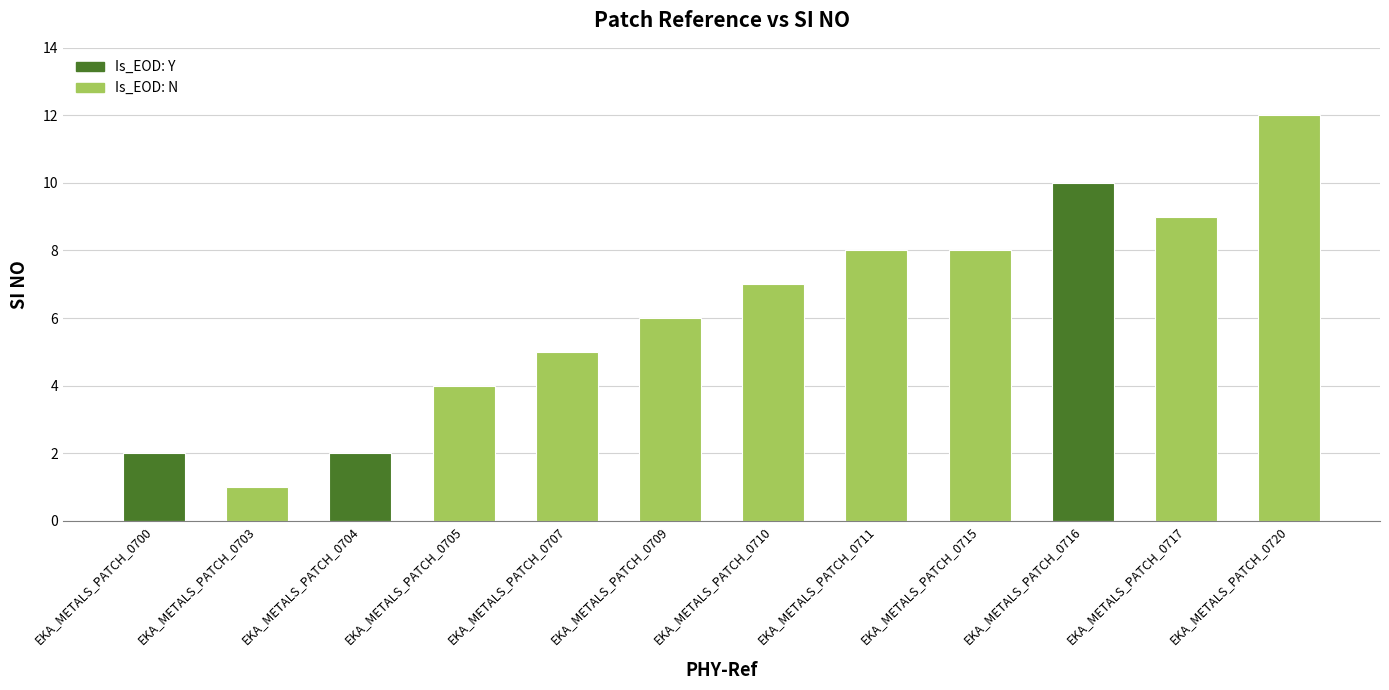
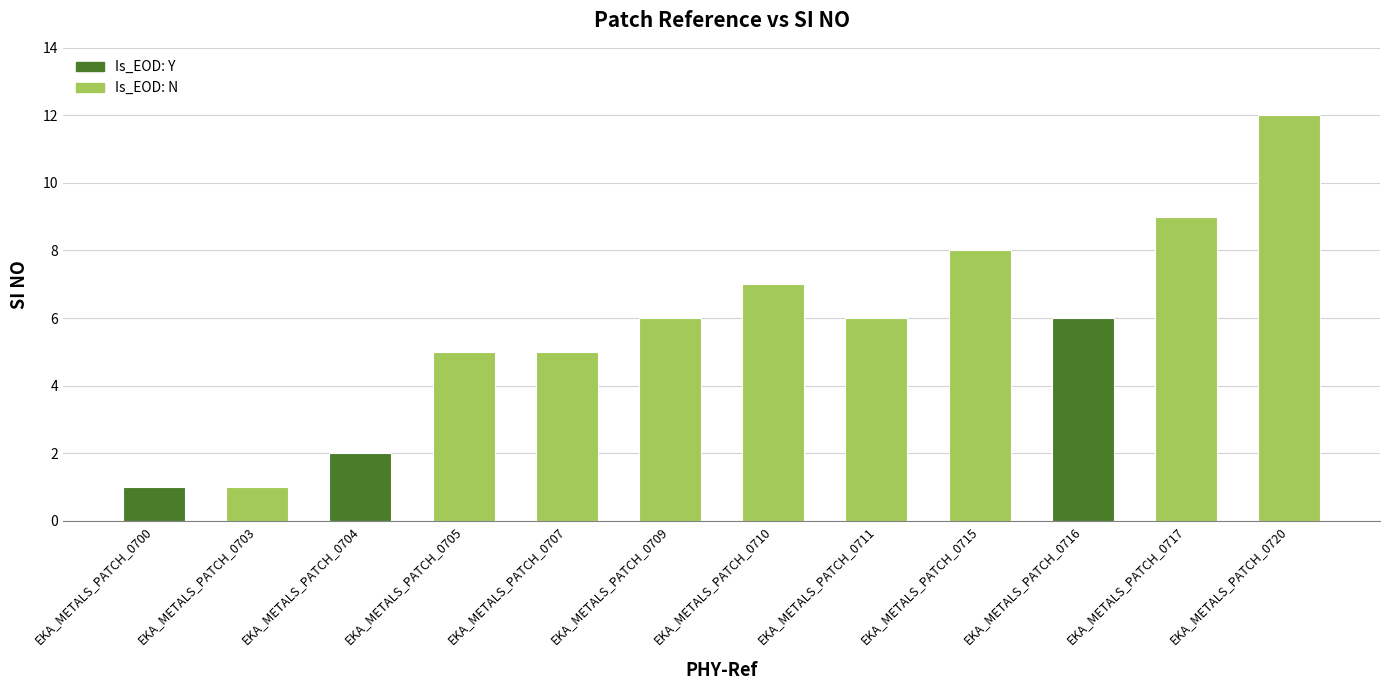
  {
-   "EKA_METALS_PATCH_0700": 2,
+   "EKA_METALS_PATCH_0700": 1,
    "EKA_METALS_PATCH_0703": 1,
    "EKA_METALS_PATCH_0704": 2,
-   "EKA_METALS_PATCH_0705": 4,
+   "EKA_METALS_PATCH_0705": 5,
    "EKA_METALS_PATCH_0707": 5,
    "EKA_METALS_PATCH_0709": 6,
    "EKA_METALS_PATCH_0710": 7,
-   "EKA_METALS_PATCH_0711": 8,
+   "EKA_METALS_PATCH_0711": 6,
    "EKA_METALS_PATCH_0715": 8,
-   "EKA_METALS_PATCH_0716": 10,
+   "EKA_METALS_PATCH_0716": 6,
    "EKA_METALS_PATCH_0717": 9,
    "EKA_METALS_PATCH_0720": 12
  }
